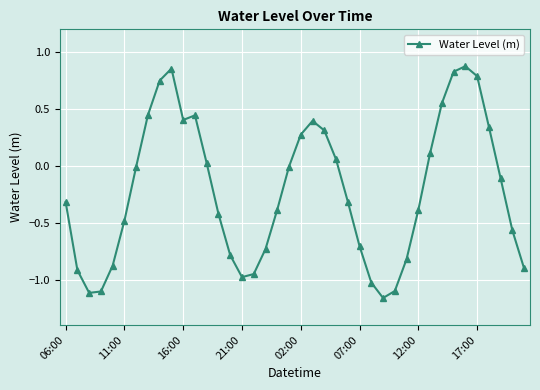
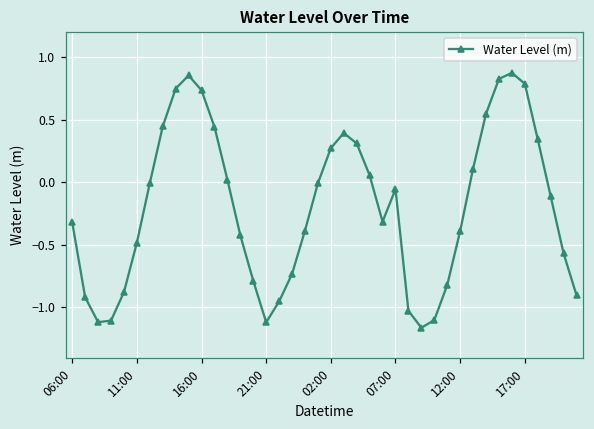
  {
    "06:00": -0.32,
    "11:00": -0.48,
-   "16:00": 0.40,
-   "21:00": -0.98,
+   "16:00": 0.74,
+   "21:00": -1.12,
    "02:00": 0.27,
-   "07:00": -0.71,
+   "07:00": -0.05,
    "12:00": -0.39,
    "17:00": 0.79
  }
